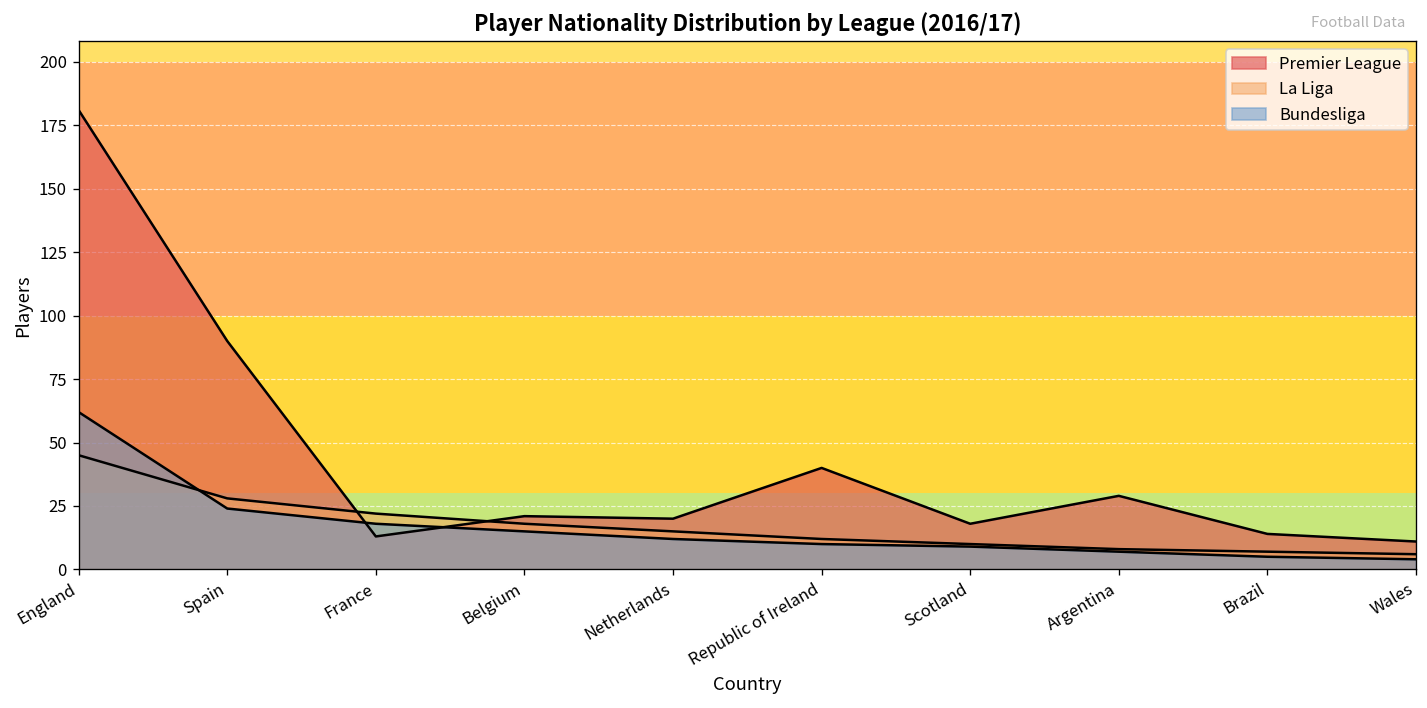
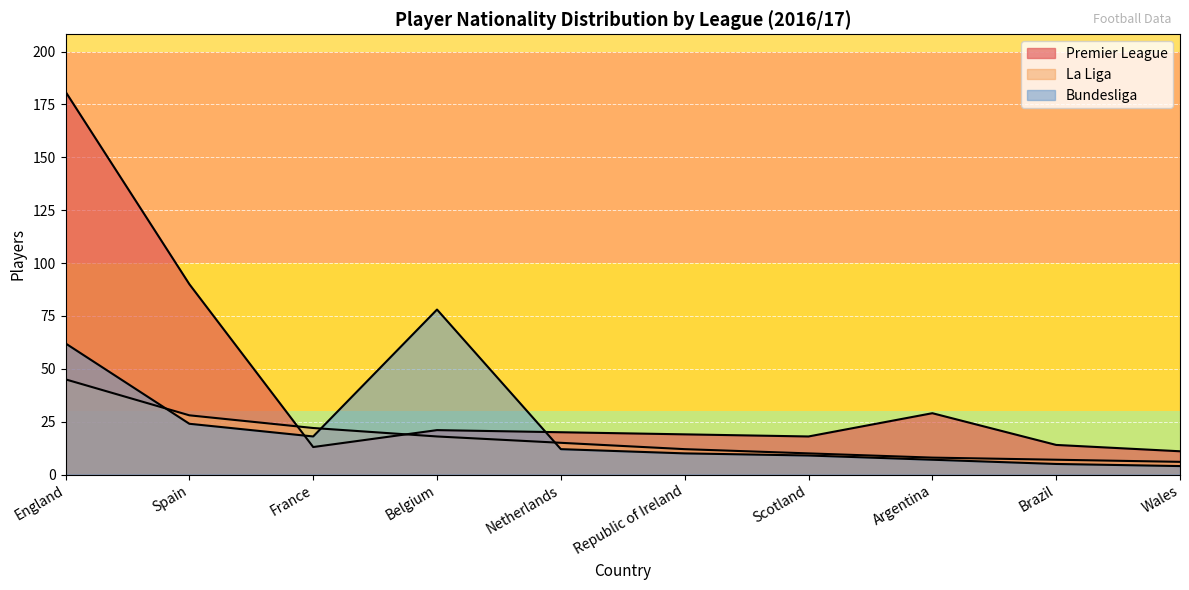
  {
    "Premier League": {
      "England": 181,
      "Spain": 90,
      "France": 13,
      "Belgium": 21,
      "Netherlands": 20,
-     "Republic of Ireland": 40,
+     "Republic of Ireland": 19,
      "Scotland": 18,
      "Argentina": 29,
      "Brazil": 14,
      "Wales": 11
    },
    "La Liga": {
      "England": 45,
      "Spain": 28,
      "France": 22,
      "Belgium": 18,
      "Netherlands": 15,
      "Republic of Ireland": 12,
      "Brazil": 7,
      "Wales": 6
    },
    "Bundesliga": {
      "England": 62,
      "Spain": 24,
      "France": 18,
-     "Belgium": 15,
+     "Belgium": 78,
      "Netherlands": 12,
      "Republic of Ireland": 10,
      "Brazil": 5,
      "Wales": 4
    }
  }
